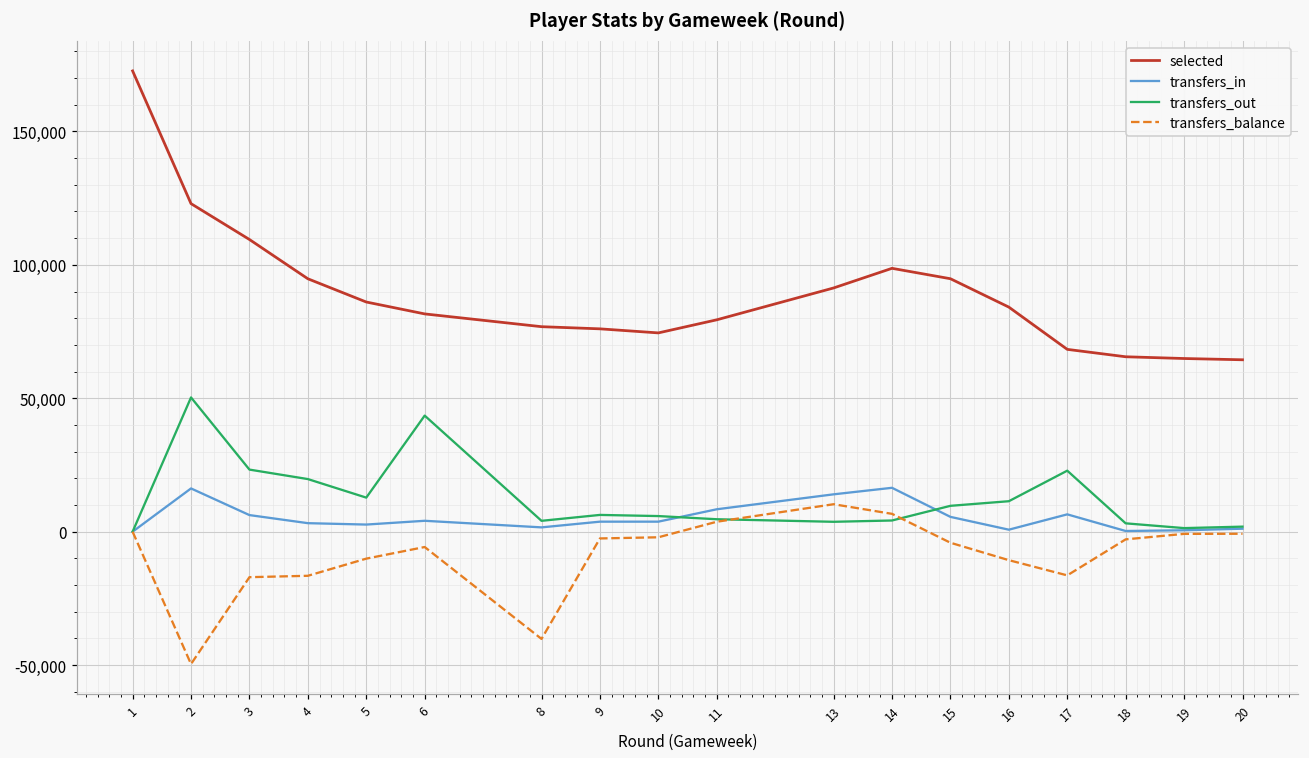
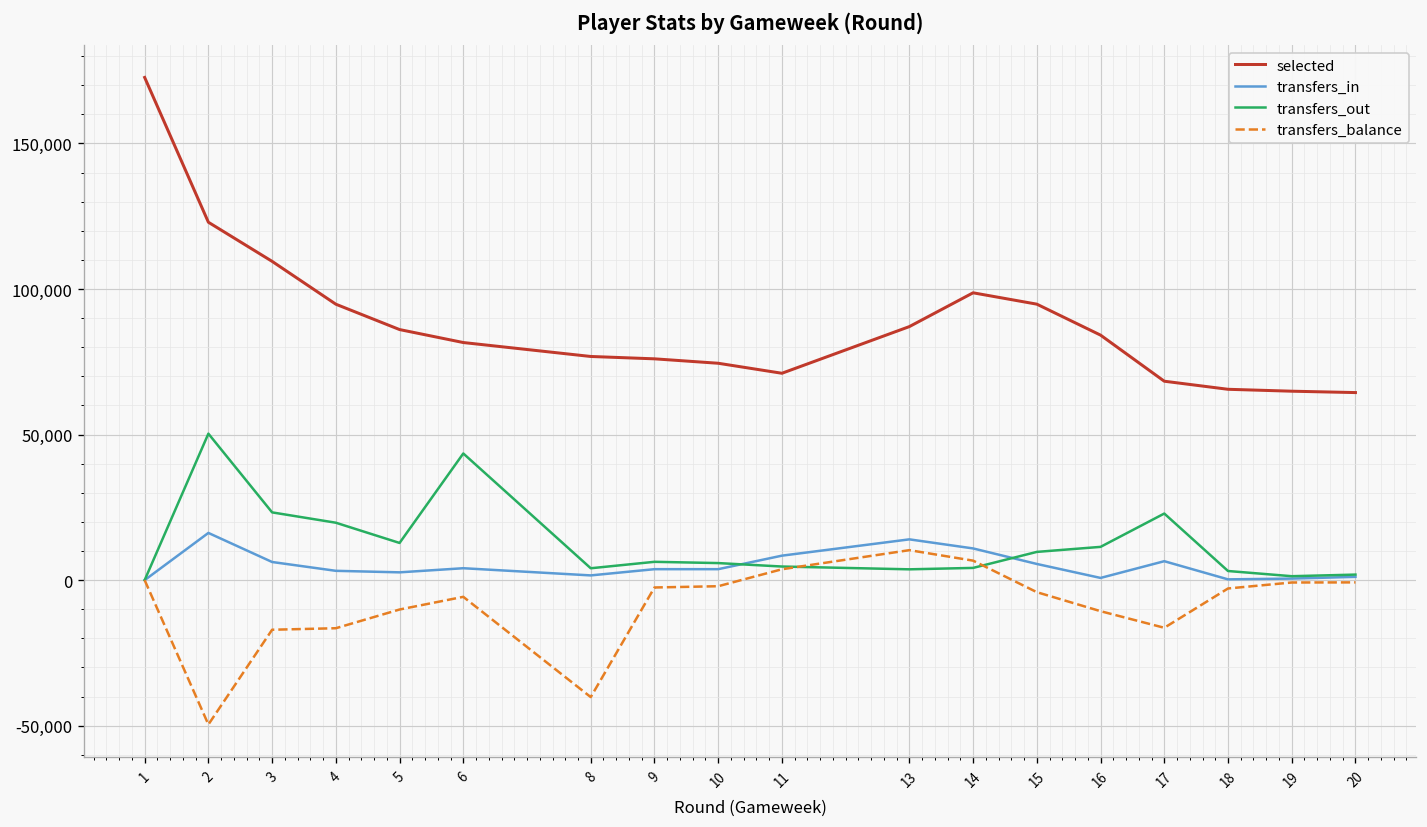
  {
    "selected": {
      "1": "173,000",
      "2": "123,000",
      "3": "109,000",
      "4": "95,000",
      "5": "86,000",
      "6": "82,000",
      "8": "77,000",
      "9": "76,000",
      "10": "74,000",
-     "11": "79,000",
-     "13": "91,000",
+     "11": "71,000",
+     "13": "87,000",
      "14": "99,000",
      "15": "95,000",
      "16": "84,000",
      "17": "68,000",
      "18": "66,000",
      "19": "65,000",
      "20": "64,000"
    },
    "transfers_in": {
      "2": "16,000",
      "3": "6,000",
      "4": "3,000",
      "5": "3,000",
      "6": "4,000",
      "8": "2,000",
      "9": "4,000",
      "10": "4,000",
      "11": "8,000",
      "13": "14,000",
-     "14": "16,000",
+     "14": "11,000",
      "15": "6,000",
      "16": "1,000",
      "17": "6,000",
      "18": "0"
    },
    "transfers_out": {
      "2": "50,000",
      "3": "23,000",
      "4": "20,000",
      "5": "13,000",
      "6": "44,000",
      "8": "4,000",
      "9": "6,000",
      "10": "6,000",
      "13": "4,000",
      "14": "4,000",
      "15": "10,000",
      "16": "11,000",
      "17": "23,000",
      "18": "3,000"
    },
    "transfers_balance": {
      "2": "-50,000",
      "3": "-17,000",
      "4": "-17,000",
      "5": "-10,000",
      "6": "-6,000",
      "8": "-40,000",
      "9": "-3,000",
      "10": "-2,000",
      "13": "10,000",
      "14": "7,000",
      "15": "-4,000",
      "16": "-11,000",
      "17": "-16,000",
      "18": "-3,000",
      "19": "-1,000",
      "20": "-1,000"
    }
  }
